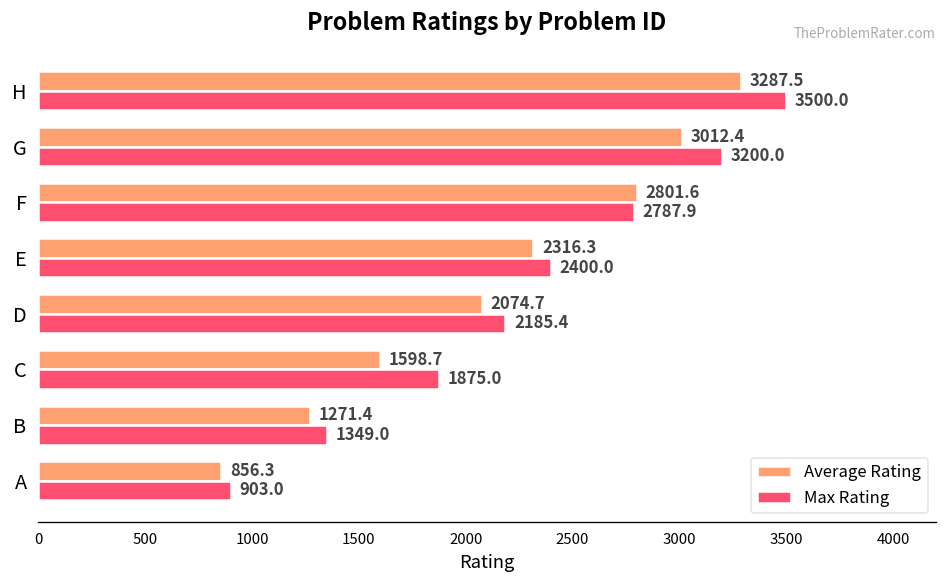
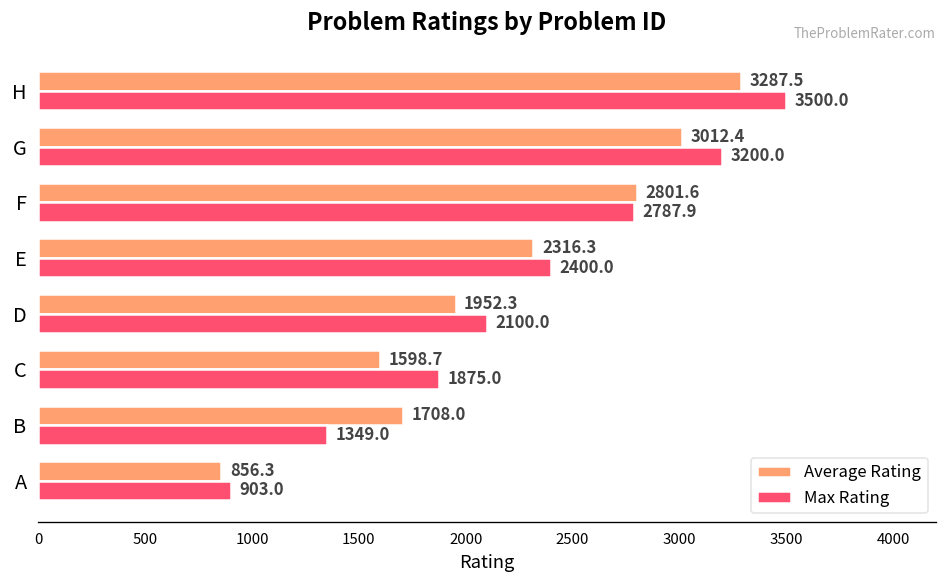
  {
    "Average Rating": {
      "H": 3287.5,
      "G": 3012.4,
      "F": 2801.6,
      "E": 2316.3,
-     "D": 2074.7,
+     "D": 1952.3,
      "C": 1598.7,
-     "B": 1271.4,
+     "B": 1708.0,
      "A": 856.3
    },
    "Max Rating": {
      "H": 3500.0,
      "G": 3200.0,
      "F": 2787.9,
      "E": 2400.0,
-     "D": 2185.4,
+     "D": 2100.0,
      "C": 1875.0,
      "B": 1349.0,
      "A": 903.0
    }
  }
